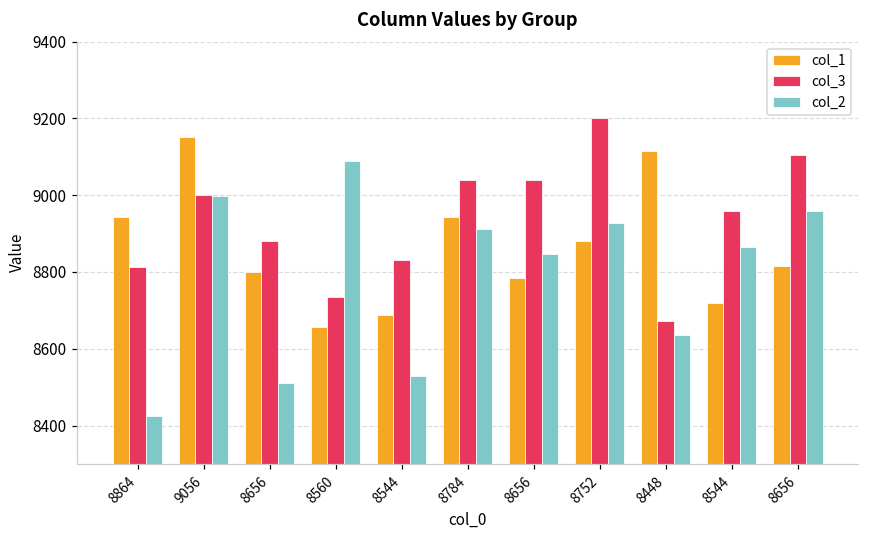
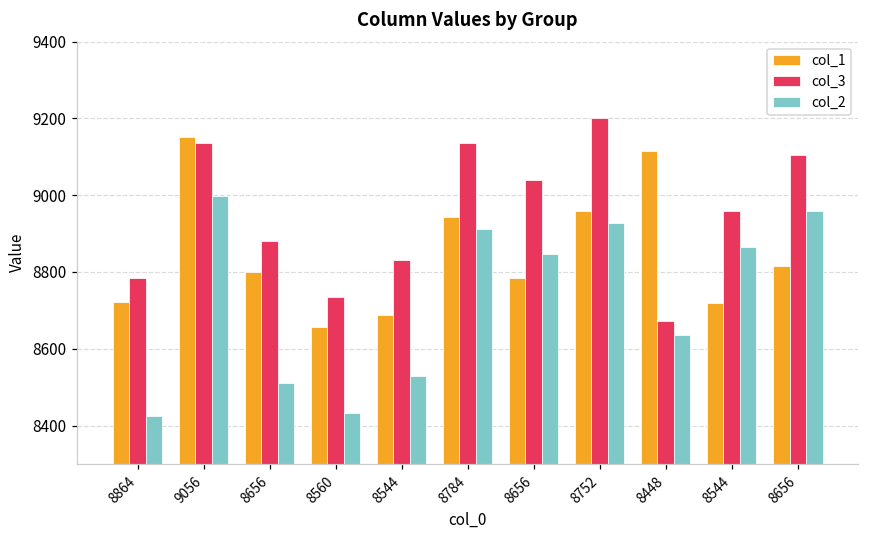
  {
    "col_1": {
-     "8864": 8940,
+     "8864": 8720,
      "9056": 9150,
      "8560": 8660,
      "8784": 8940,
-     "8752": 8880,
+     "8752": 8960,
      "8448": 9120
    },
    "col_3": {
-     "8864": 8810,
-     "9056": 9000,
+     "8864": 8780,
+     "9056": 9140,
      "8560": 8740,
-     "8784": 9040,
+     "8784": 9140,
      "8752": 9200,
      "8448": 8670
    },
    "col_2": {
      "8864": 8420,
      "9056": 9000,
-     "8560": 9090,
+     "8560": 8430,
      "8784": 8910,
      "8752": 8930,
      "8448": 8640
    }
  }
